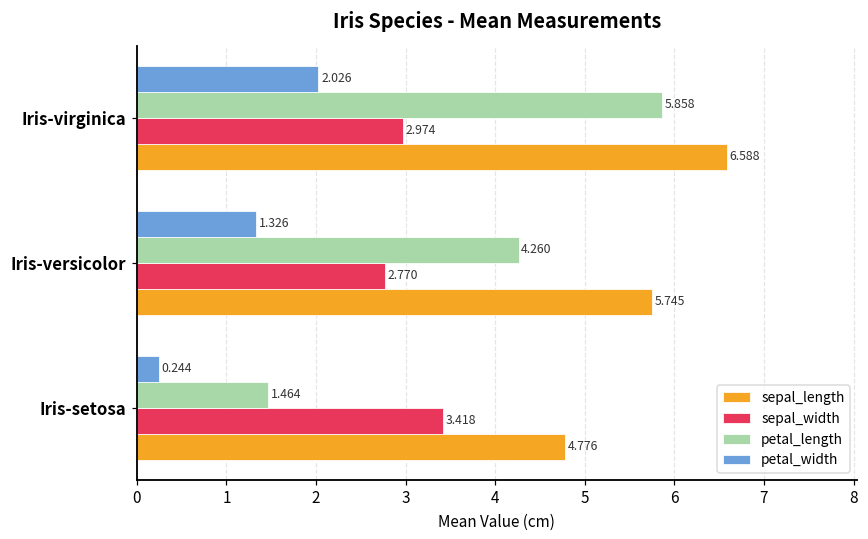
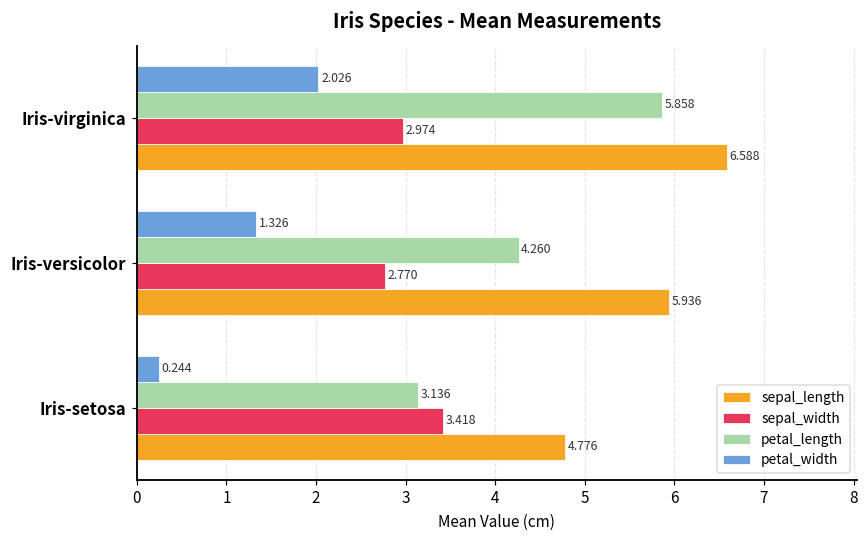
  {
    "sepal_length": {
      "Iris-virginica": 6.588,
-     "Iris-versicolor": 5.745,
+     "Iris-versicolor": 5.936,
      "Iris-setosa": 4.776
    },
    "sepal_width": {
      "Iris-virginica": 2.974,
      "Iris-versicolor": 2.770,
      "Iris-setosa": 3.418
    },
    "petal_length": {
      "Iris-virginica": 5.858,
      "Iris-versicolor": 4.260,
-     "Iris-setosa": 1.464
+     "Iris-setosa": 3.136
    },
    "petal_width": {
      "Iris-virginica": 2.026,
      "Iris-versicolor": 1.326,
      "Iris-setosa": 0.244
    }
  }
